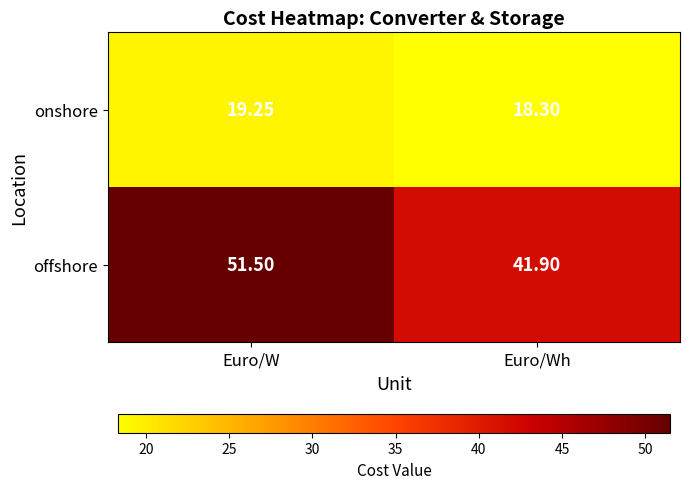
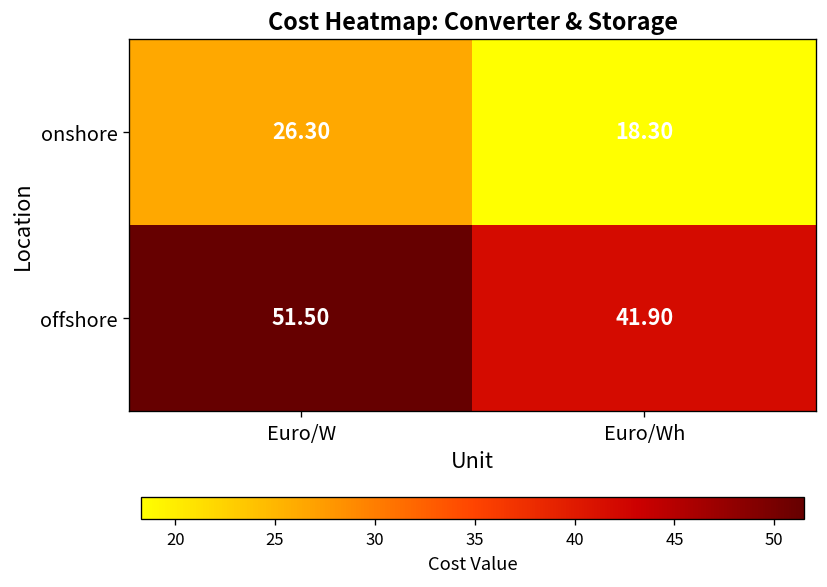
  {
    "onshore": {
-     "Euro/W": 19.25,
+     "Euro/W": 26.30,
      "Euro/Wh": 18.30
    },
    "offshore": {
      "Euro/W": 51.50,
      "Euro/Wh": 41.90
    }
  }
